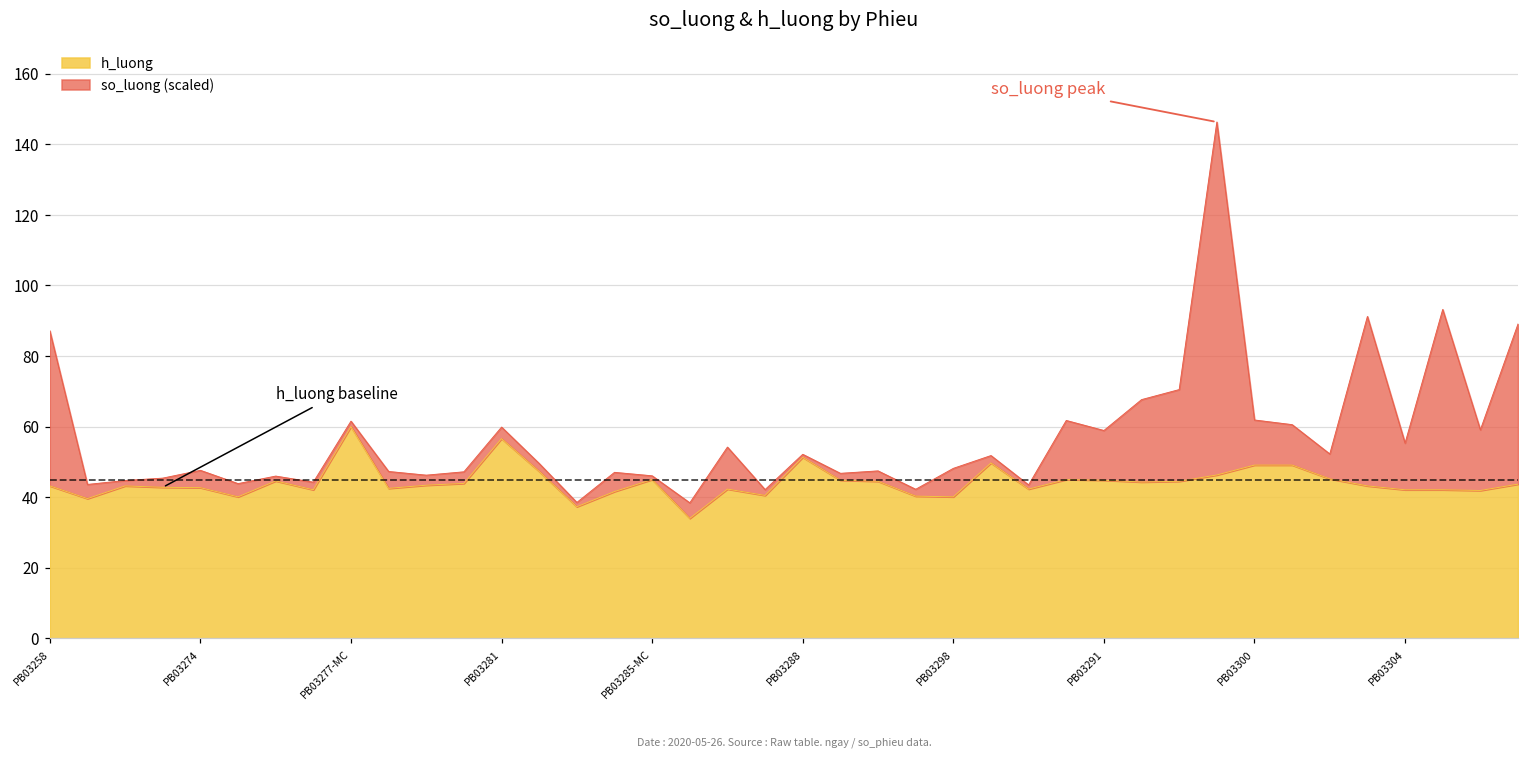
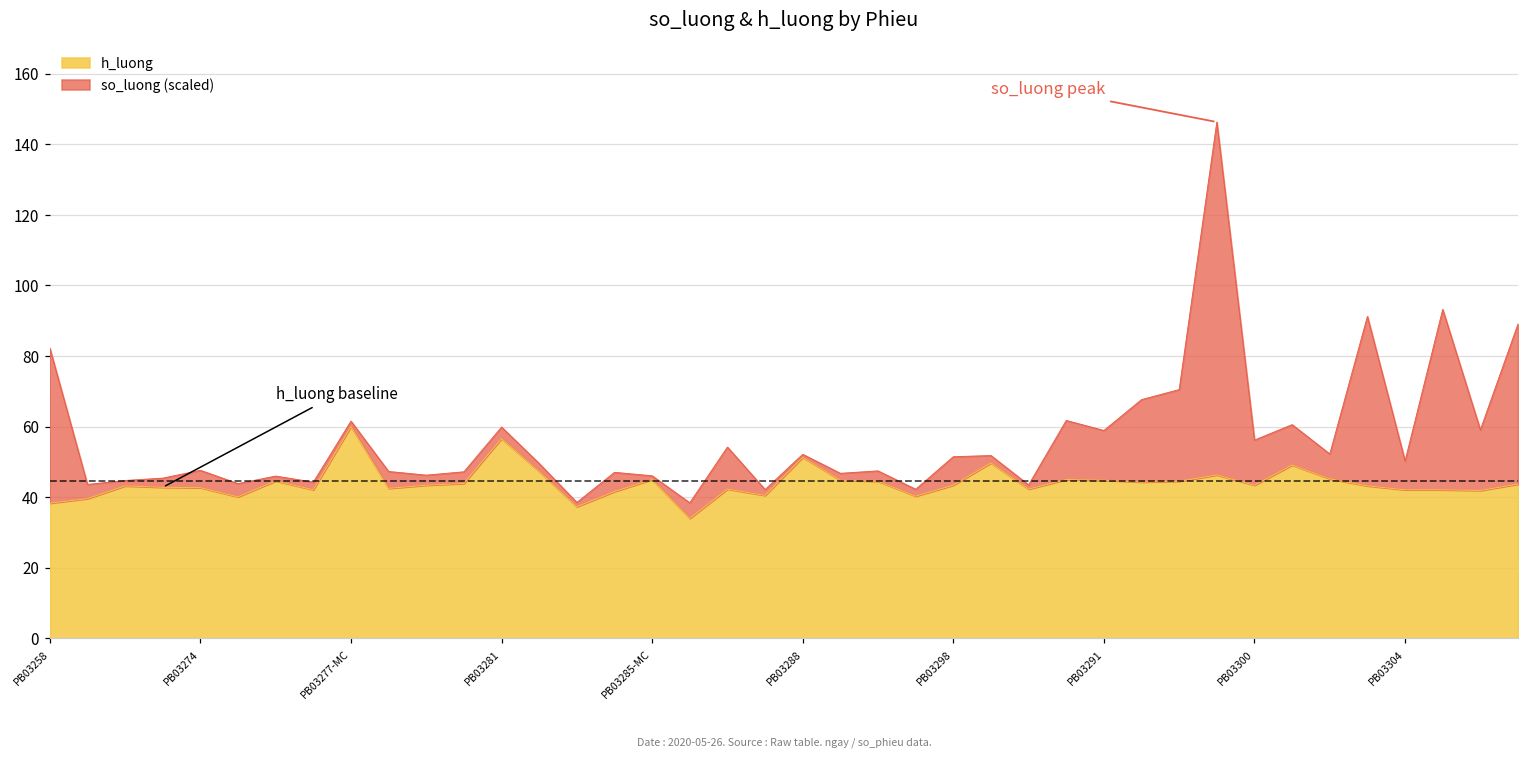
  {
    "h_luong": {
-     "PB03258": 43,
+     "PB03258": 38,
      "PB03274": 43,
      "PB03277-MC": 60,
      "PB03281": 57,
      "PB03285-MC": 45,
      "PB03288": 51,
-     "PB03298": 40,
+     "PB03298": 43,
      "PB03291": 45,
-     "PB03300": 49,
+     "PB03300": 43,
      "PB03304": 42
    },
    "so_luong (scaled)": {
      "PB03258": 44,
      "PB03274": 5,
      "PB03277-MC": 2,
      "PB03281": 3,
      "PB03285-MC": 1,
      "PB03288": 1,
      "PB03298": 8,
      "PB03291": 14,
      "PB03300": 13,
-     "PB03304": 13
+     "PB03304": 8
    }
  }
